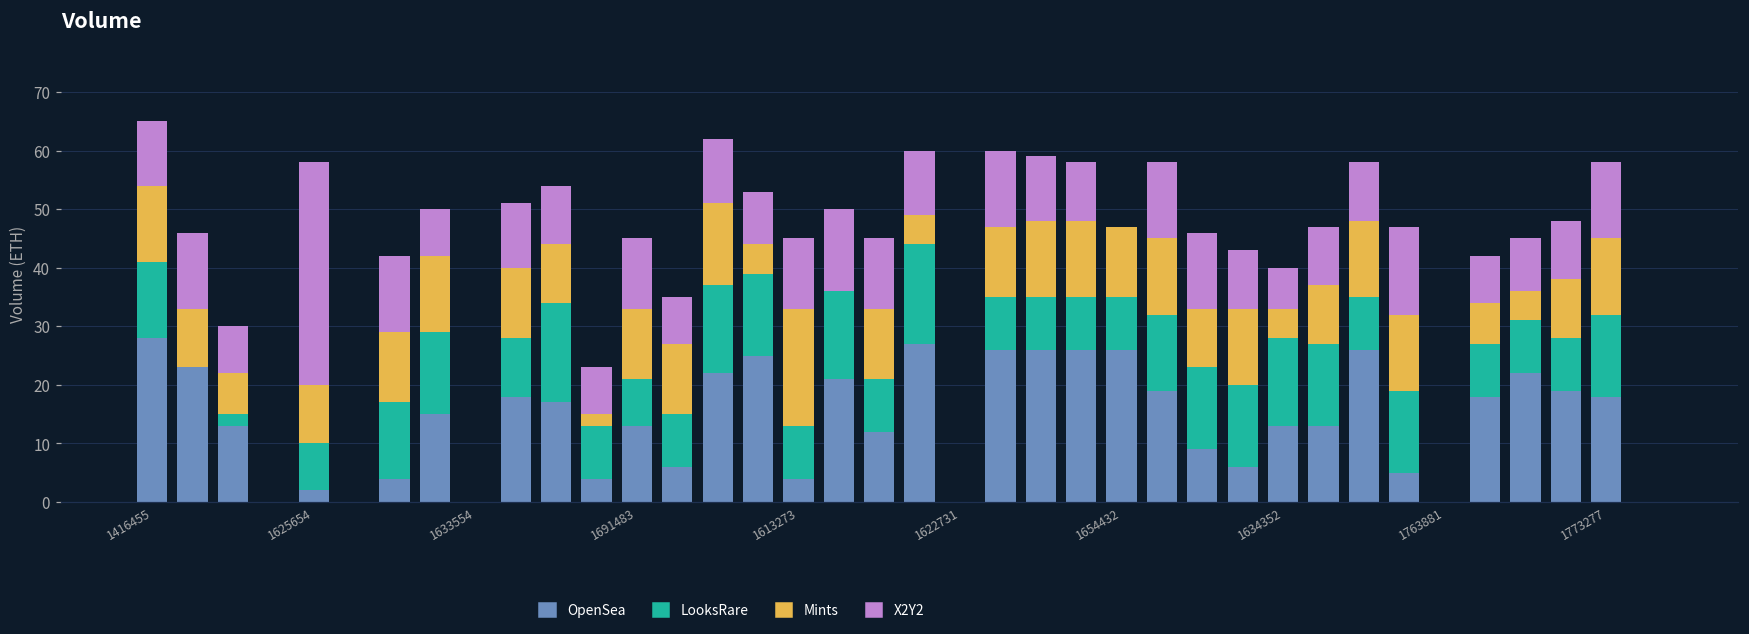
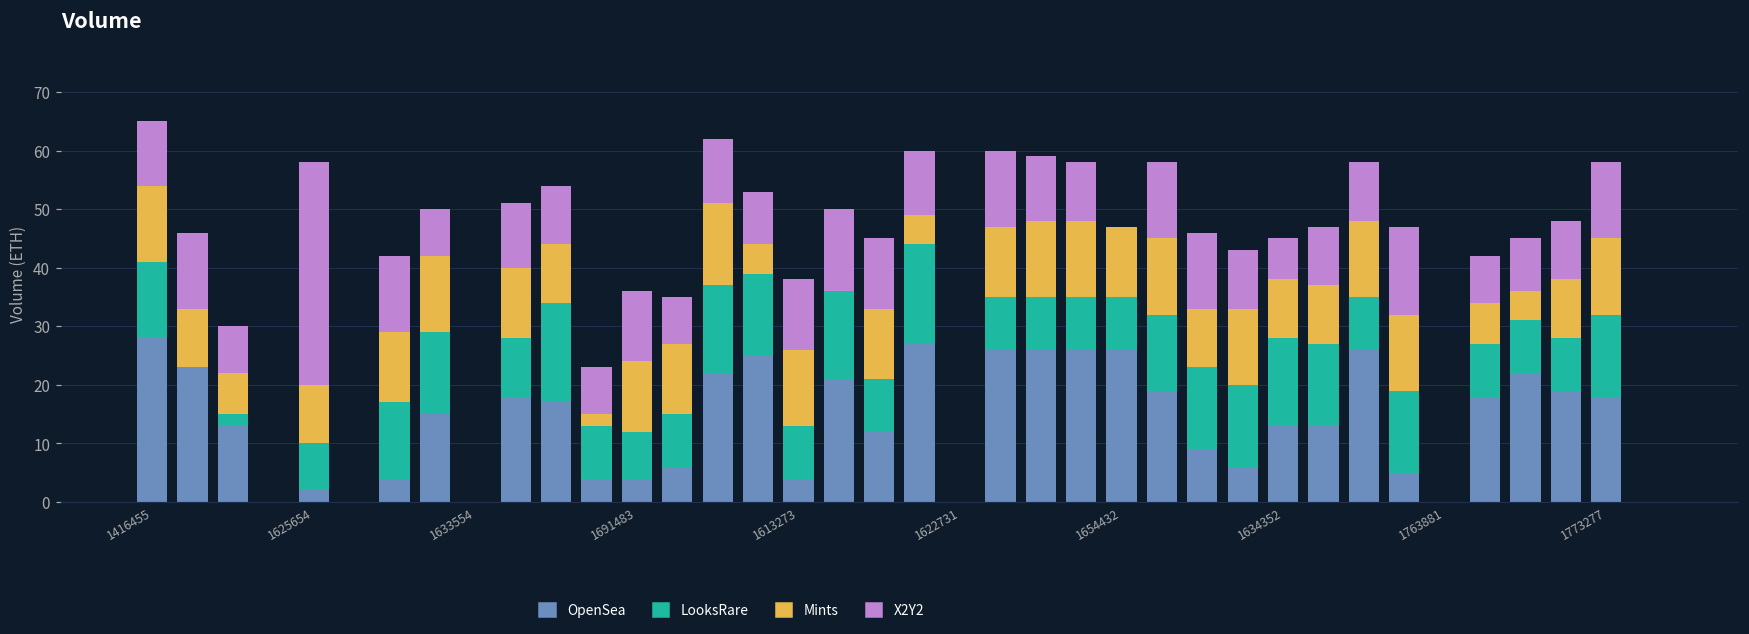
  {
    "OpenSea": {
      "1416455": 28,
      "1625654": 2,
      "1633554": 0,
-     "1691483": 13,
+     "1691483": 4,
      "1613273": 4,
      "1622731": 0,
      "1654432": 26,
      "1634352": 13,
      "1763881": 0,
      "1773277": 18
    },
    "LooksRare": {
      "1416455": 13,
      "1625654": 8,
      "1633554": 0,
      "1691483": 8,
      "1613273": 9,
      "1622731": 0,
      "1654432": 9,
      "1634352": 15,
      "1763881": 0,
      "1773277": 14
    },
    "Mints": {
      "1416455": 13,
      "1625654": 10,
      "1633554": 0,
      "1691483": 12,
-     "1613273": 20,
+     "1613273": 13,
      "1622731": 0,
      "1654432": 12,
-     "1634352": 5,
+     "1634352": 10,
      "1763881": 0,
      "1773277": 13
    },
    "X2Y2": {
      "1416455": 11,
      "1625654": 38,
      "1633554": 0,
      "1691483": 12,
      "1613273": 12,
      "1622731": 0,
      "1654432": 0,
      "1634352": 7,
      "1763881": 0,
      "1773277": 13
    }
  }
